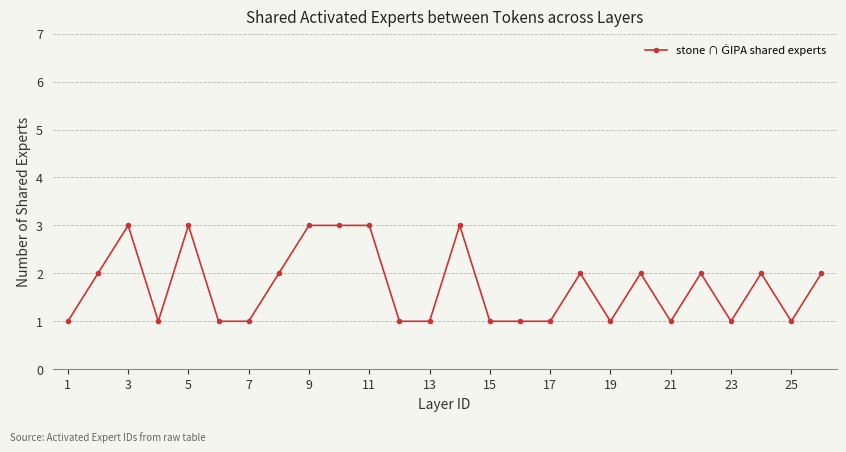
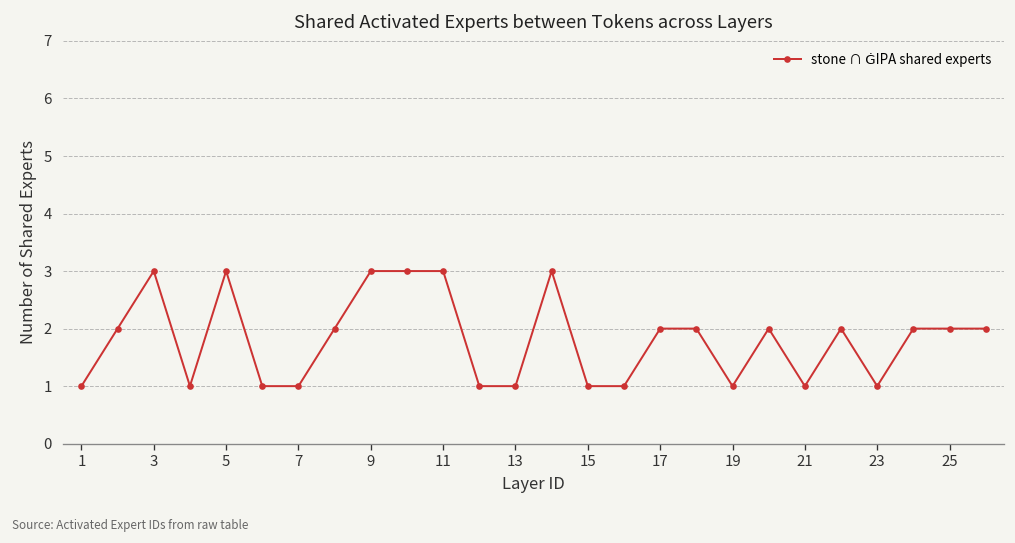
  {
    "1": 1,
    "3": 3,
    "5": 3,
    "7": 1,
    "9": 3,
    "11": 3,
    "13": 1,
    "15": 1,
-   "17": 1,
+   "17": 2,
    "19": 1,
    "21": 1,
    "23": 1,
-   "25": 1
+   "25": 2
  }
